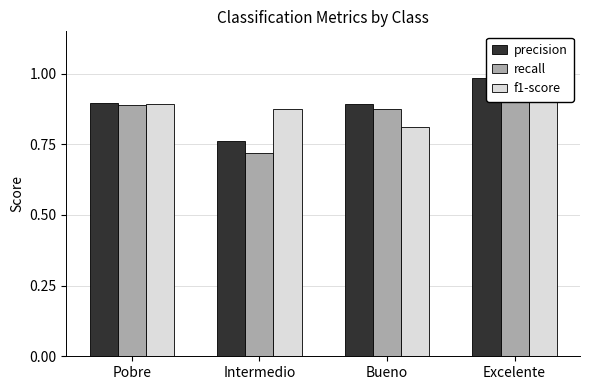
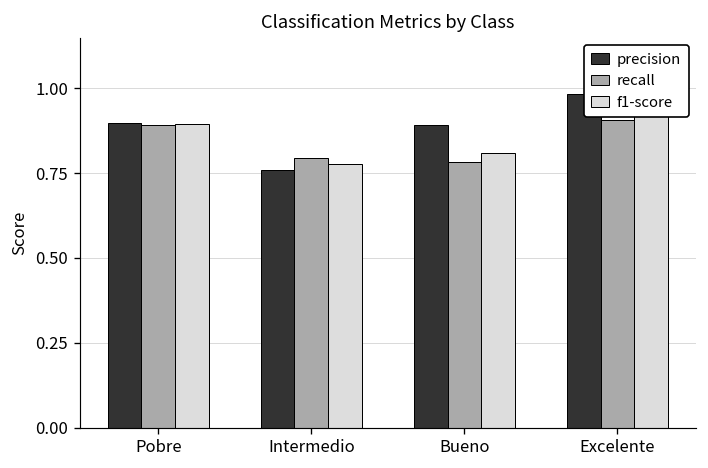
  {
    "precision": {
      "Pobre": 0.90,
      "Intermedio": 0.76,
      "Bueno": 0.89
    },
    "recall": {
      "Pobre": 0.89,
-     "Intermedio": 0.72,
-     "Bueno": 0.87
+     "Intermedio": 0.80,
+     "Bueno": 0.78
    },
    "f1-score": {
      "Pobre": 0.89,
-     "Intermedio": 0.88,
+     "Intermedio": 0.78,
      "Bueno": 0.81
    }
  }
